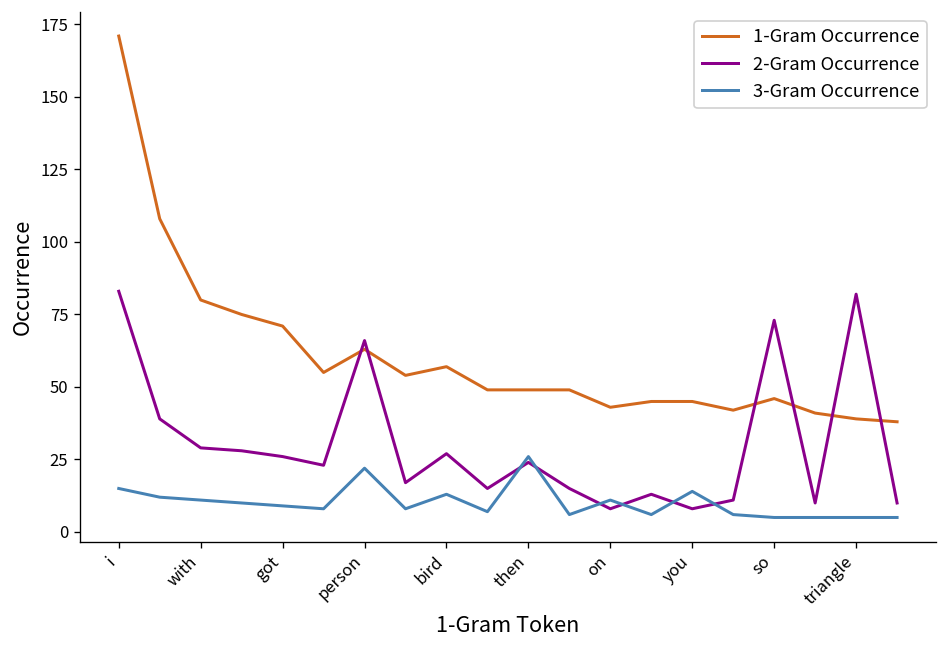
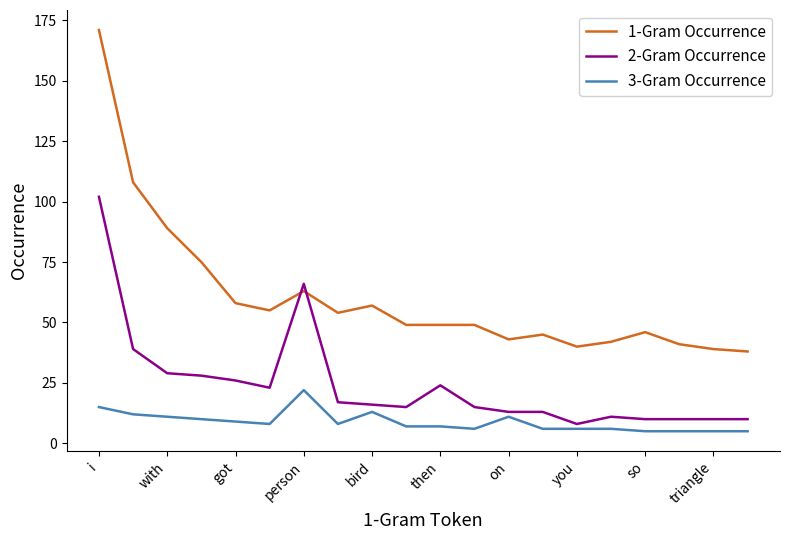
  {
    "1-Gram Occurrence": {
      "i": 171,
-     "with": 80,
-     "got": 71,
+     "with": 89,
+     "got": 58,
      "person": 63,
      "bird": 57,
      "then": 49,
      "on": 43,
-     "you": 45,
+     "you": 40,
      "so": 46,
      "triangle": 39
    },
    "2-Gram Occurrence": {
-     "i": 83,
+     "i": 102,
      "with": 29,
      "got": 26,
      "person": 66,
-     "bird": 27,
+     "bird": 16,
      "then": 24,
-     "on": 8,
+     "on": 13,
      "you": 8,
-     "so": 73,
-     "triangle": 82
+     "so": 10,
+     "triangle": 10
    },
    "3-Gram Occurrence": {
      "i": 15,
      "with": 11,
      "got": 9,
      "person": 22,
      "bird": 13,
-     "then": 26,
+     "then": 7,
      "on": 11,
-     "you": 14,
+     "you": 6,
      "so": 5,
      "triangle": 5
    }
  }
